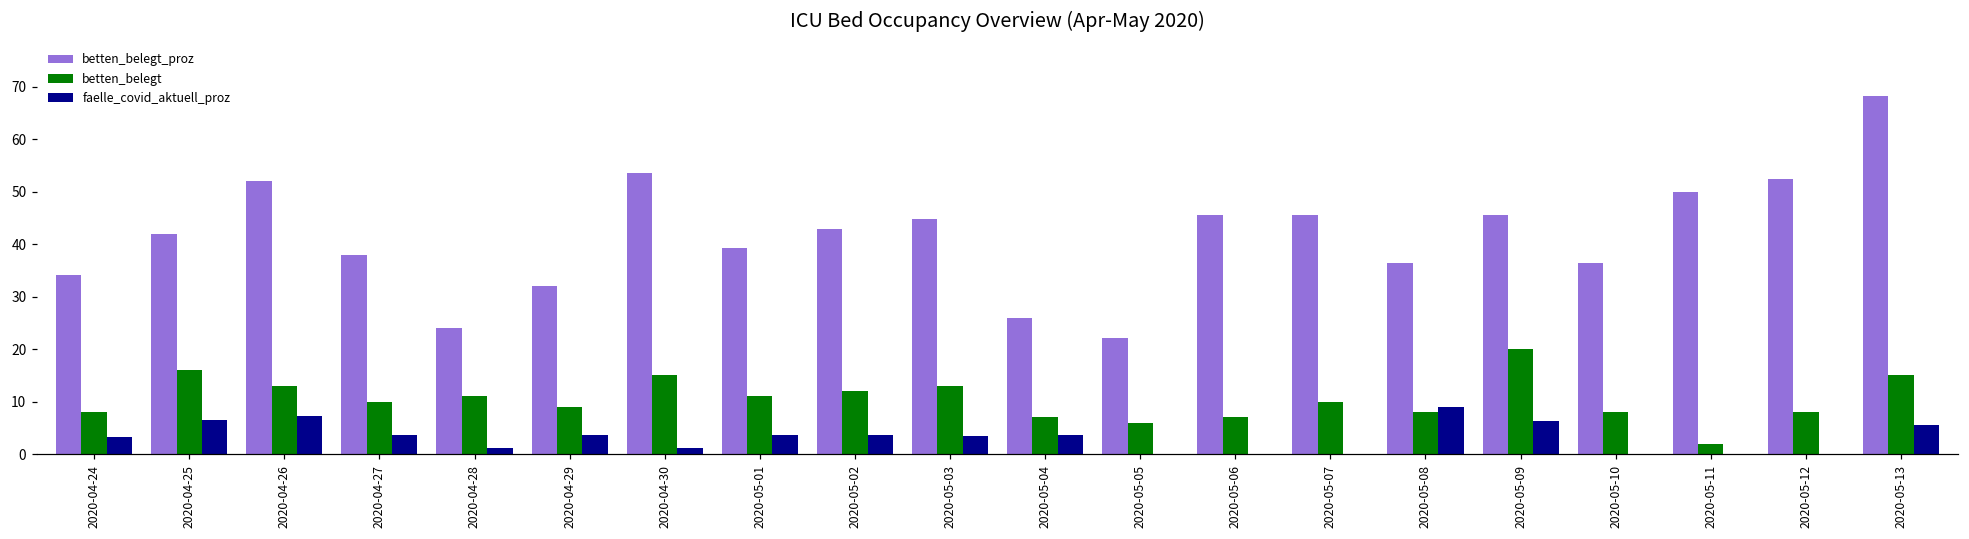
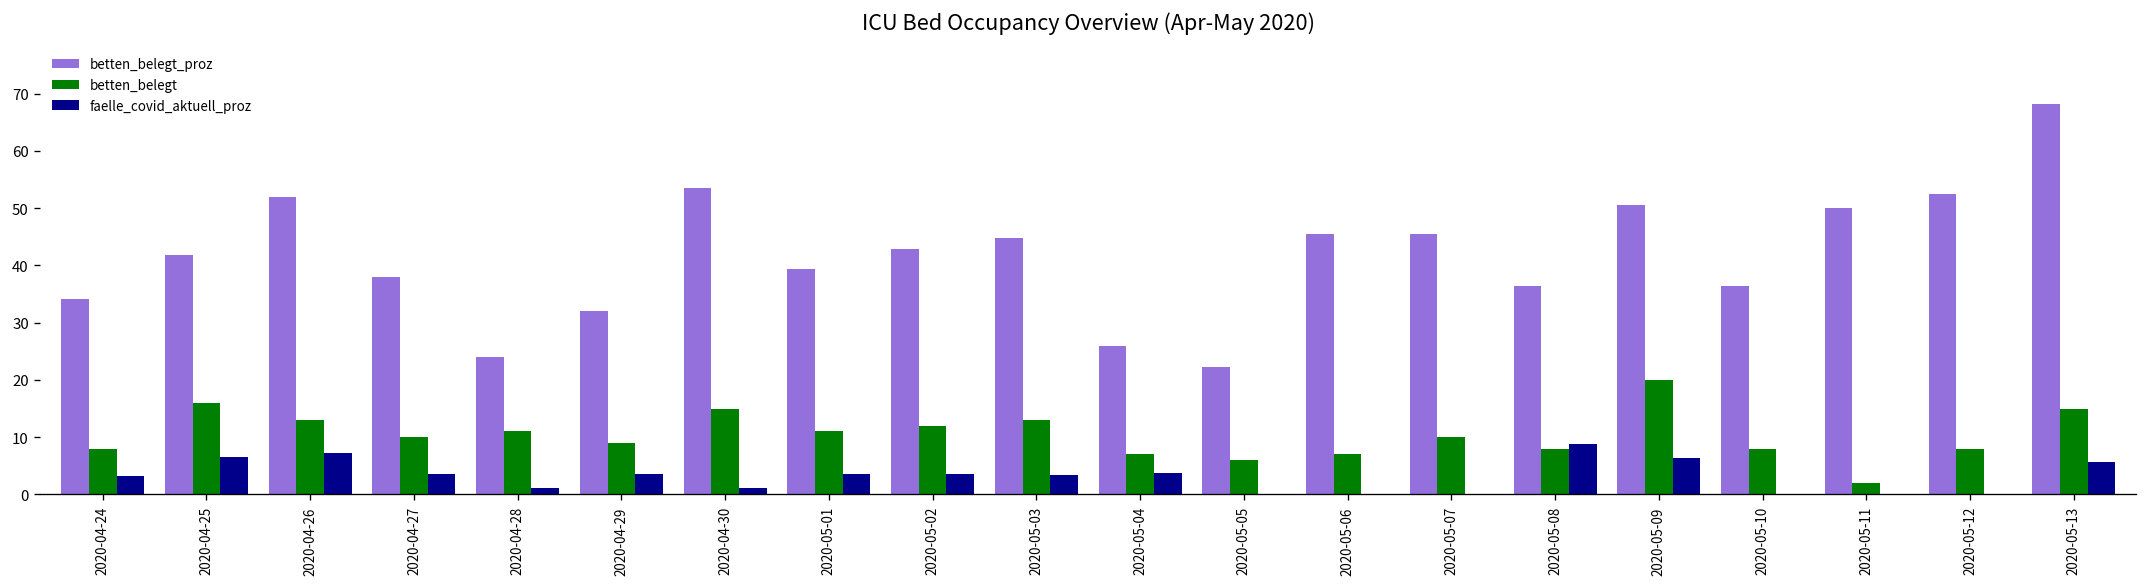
  {
    "betten_belegt_proz": {
      "2020-04-24": 34,
      "2020-04-25": 42,
      "2020-04-26": 52,
      "2020-04-27": 38,
      "2020-04-28": 24,
      "2020-04-29": 32,
      "2020-04-30": 54,
      "2020-05-01": 39,
      "2020-05-02": 43,
      "2020-05-03": 45,
      "2020-05-04": 26,
      "2020-05-05": 22,
      "2020-05-06": 46,
      "2020-05-07": 46,
      "2020-05-08": 36,
-     "2020-05-09": 46,
+     "2020-05-09": 51,
      "2020-05-10": 36,
      "2020-05-11": 50,
      "2020-05-12": 53,
      "2020-05-13": 68
    },
    "betten_belegt": {
      "2020-04-24": 8,
      "2020-04-25": 16,
      "2020-04-26": 13,
      "2020-04-27": 10,
      "2020-04-28": 11,
      "2020-04-29": 9,
      "2020-04-30": 15,
      "2020-05-01": 11,
      "2020-05-02": 12,
      "2020-05-03": 13,
      "2020-05-04": 7,
      "2020-05-05": 6,
      "2020-05-06": 7,
      "2020-05-07": 10,
      "2020-05-08": 8,
      "2020-05-09": 20,
      "2020-05-10": 8,
      "2020-05-11": 2,
      "2020-05-12": 8,
      "2020-05-13": 15
    },
    "faelle_covid_aktuell_proz": {
      "2020-04-24": 3,
      "2020-04-25": 7,
      "2020-04-26": 7,
      "2020-04-27": 4,
      "2020-04-28": 1,
      "2020-04-29": 4,
      "2020-04-30": 1,
      "2020-05-01": 4,
      "2020-05-02": 4,
      "2020-05-03": 3,
      "2020-05-04": 4,
      "2020-05-05": 0,
      "2020-05-06": 0,
      "2020-05-07": 0,
      "2020-05-08": 9,
      "2020-05-09": 6,
      "2020-05-10": 0,
      "2020-05-11": 0,
      "2020-05-12": 0,
      "2020-05-13": 6
    }
  }
